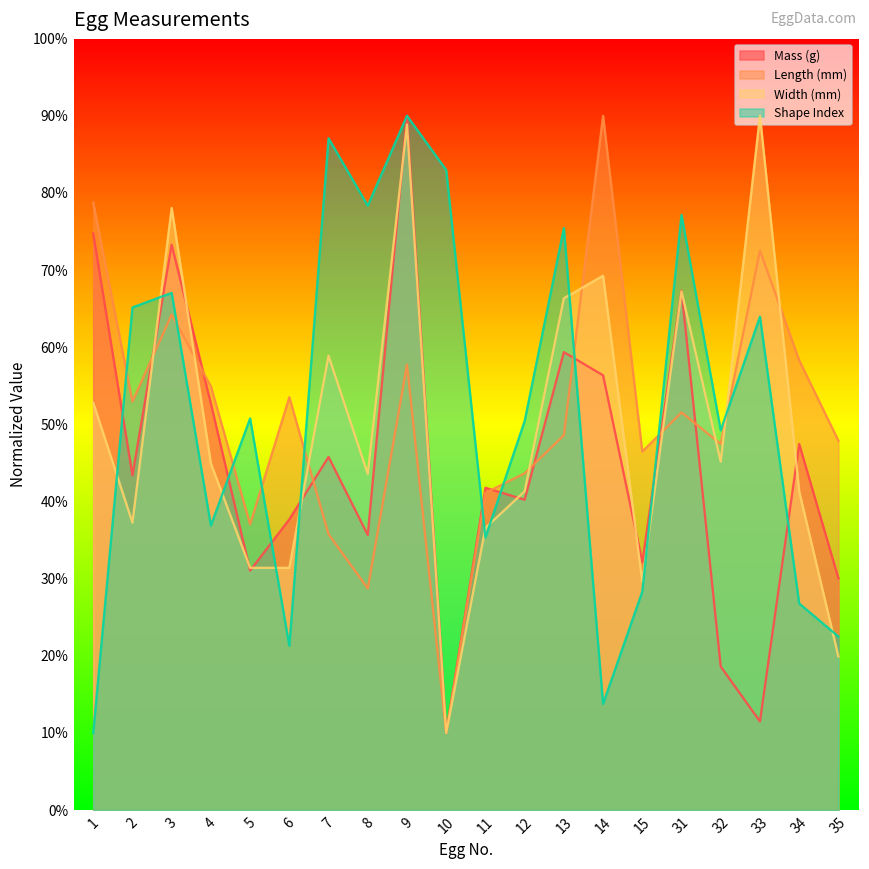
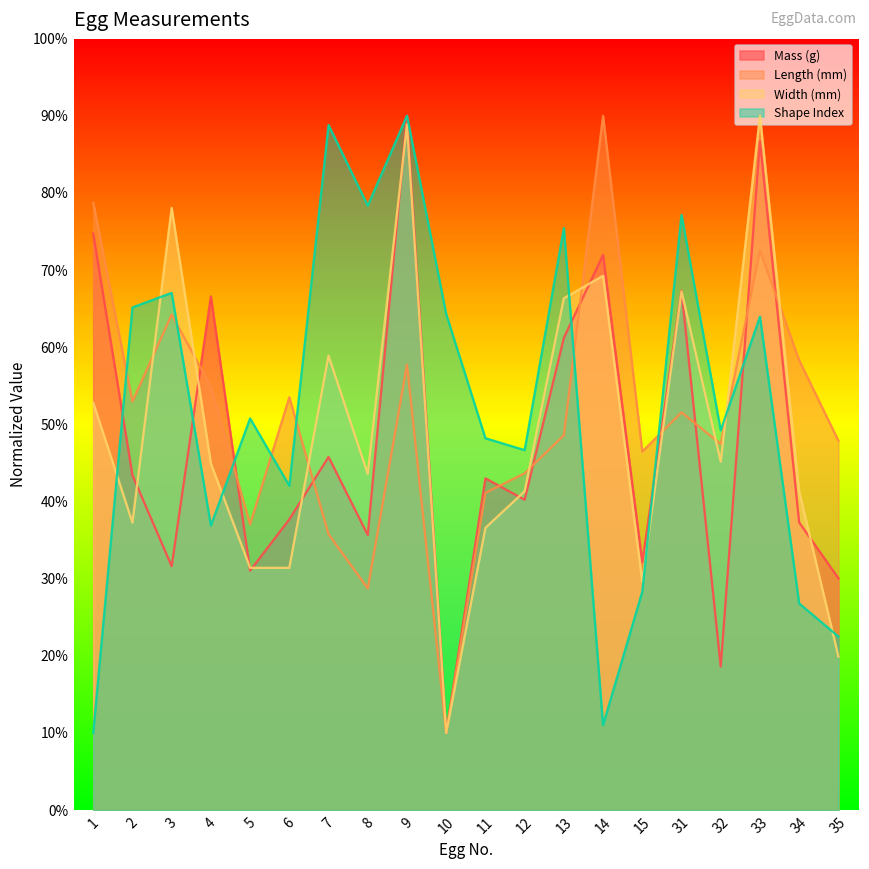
  {
    "Mass (g)": {
      "1": "75%",
      "2": "43%",
-     "3": "73%",
-     "4": "53%",
+     "3": "32%",
+     "4": "67%",
      "5": "31%",
      "6": "38%",
      "7": "46%",
      "8": "36%",
-     "11": "42%",
+     "11": "43%",
      "12": "40%",
-     "13": "59%",
-     "14": "56%",
+     "13": "61%",
+     "14": "72%",
      "15": "32%",
      "32": "19%",
-     "33": "12%",
-     "34": "47%",
+     "33": "87%",
+     "34": "37%",
      "35": "30%"
    },
    "Shape Index": {
      "1": "10%",
      "2": "65%",
      "3": "67%",
      "4": "37%",
      "5": "51%",
-     "6": "21%",
-     "7": "87%",
+     "6": "42%",
+     "7": "89%",
      "8": "78%",
-     "10": "83%",
-     "11": "35%",
-     "12": "50%",
+     "10": "64%",
+     "11": "48%",
+     "12": "47%",
      "13": "75%",
-     "14": "14%",
+     "14": "11%",
      "15": "28%",
      "31": "77%",
      "32": "49%",
      "33": "64%",
      "34": "27%",
      "35": "23%"
    }
  }
